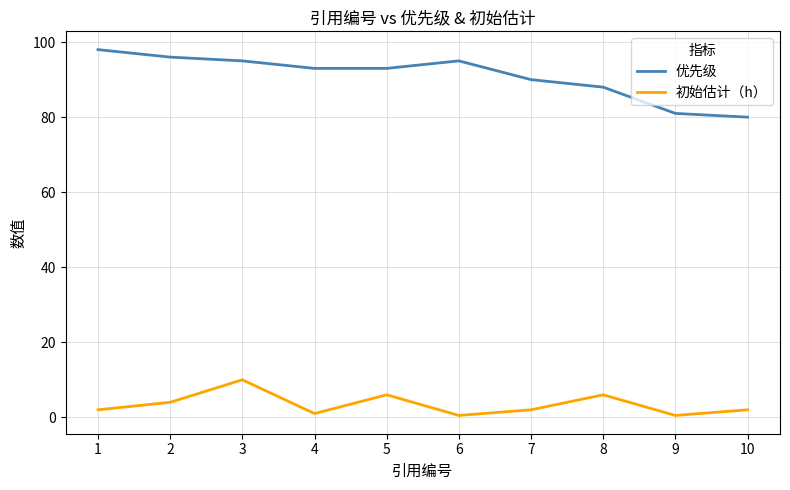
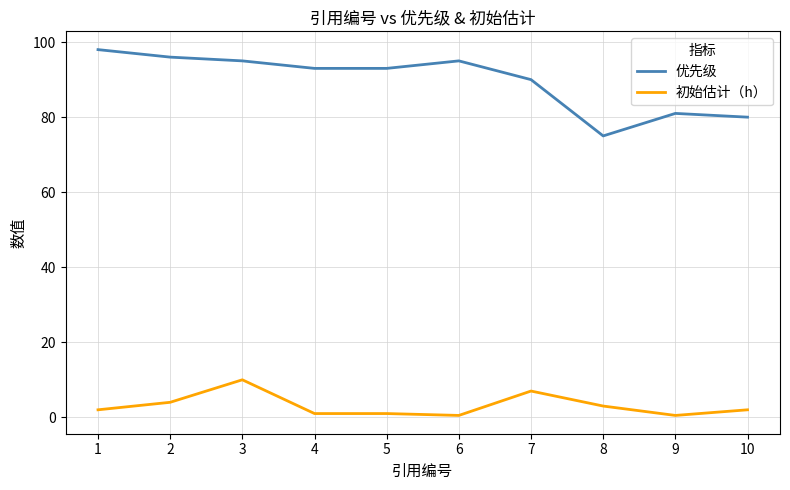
  {
    "优先级": {
      "1": 98,
      "2": 96,
      "3": 95,
      "4": 93,
      "5": 93,
      "6": 95,
      "7": 90,
-     "8": 88,
+     "8": 75,
      "9": 81,
      "10": 80
    },
    "初始估计（h）": {
      "1": 2,
      "2": 4,
      "3": 10,
      "4": 1,
-     "5": 6,
+     "5": 1,
      "6": 1,
-     "7": 2,
-     "8": 6,
+     "7": 7,
+     "8": 3,
      "9": 1,
      "10": 2
    }
  }
